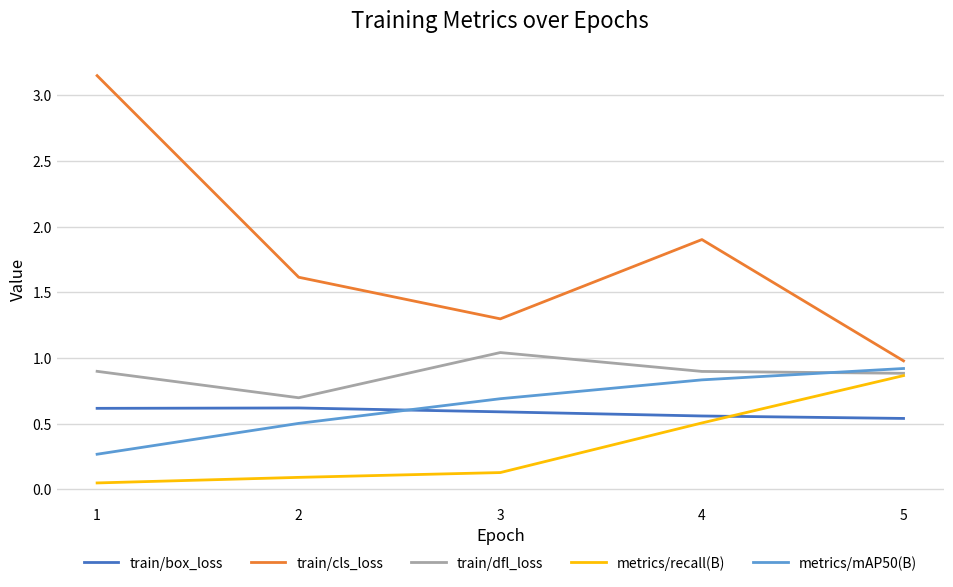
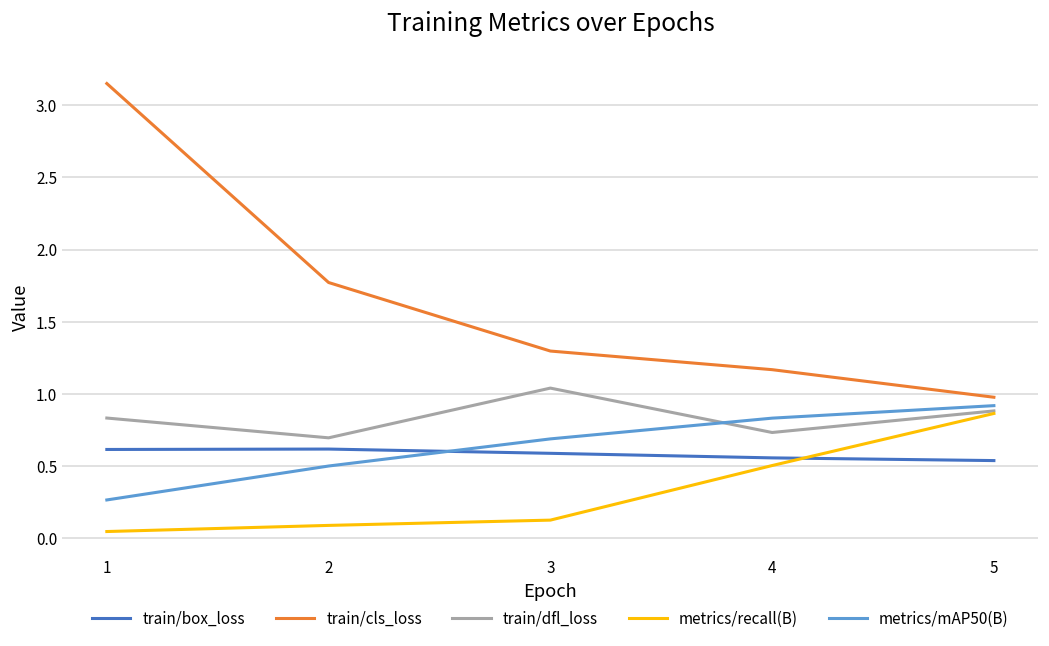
  {
    "train/cls_loss": {
      "1": 3.15,
-     "2": 1.61,
+     "2": 1.77,
      "3": 1.30,
-     "4": 1.90,
+     "4": 1.17,
      "5": 0.98
    },
    "train/dfl_loss": {
-     "1": 0.90,
+     "1": 0.83,
      "2": 0.70,
      "3": 1.04,
-     "4": 0.90
+     "4": 0.73
    },
    "metrics/recall(B)": {
      "1": 0.05,
      "2": 0.09,
      "3": 0.13,
      "4": 0.50
    }
  }
